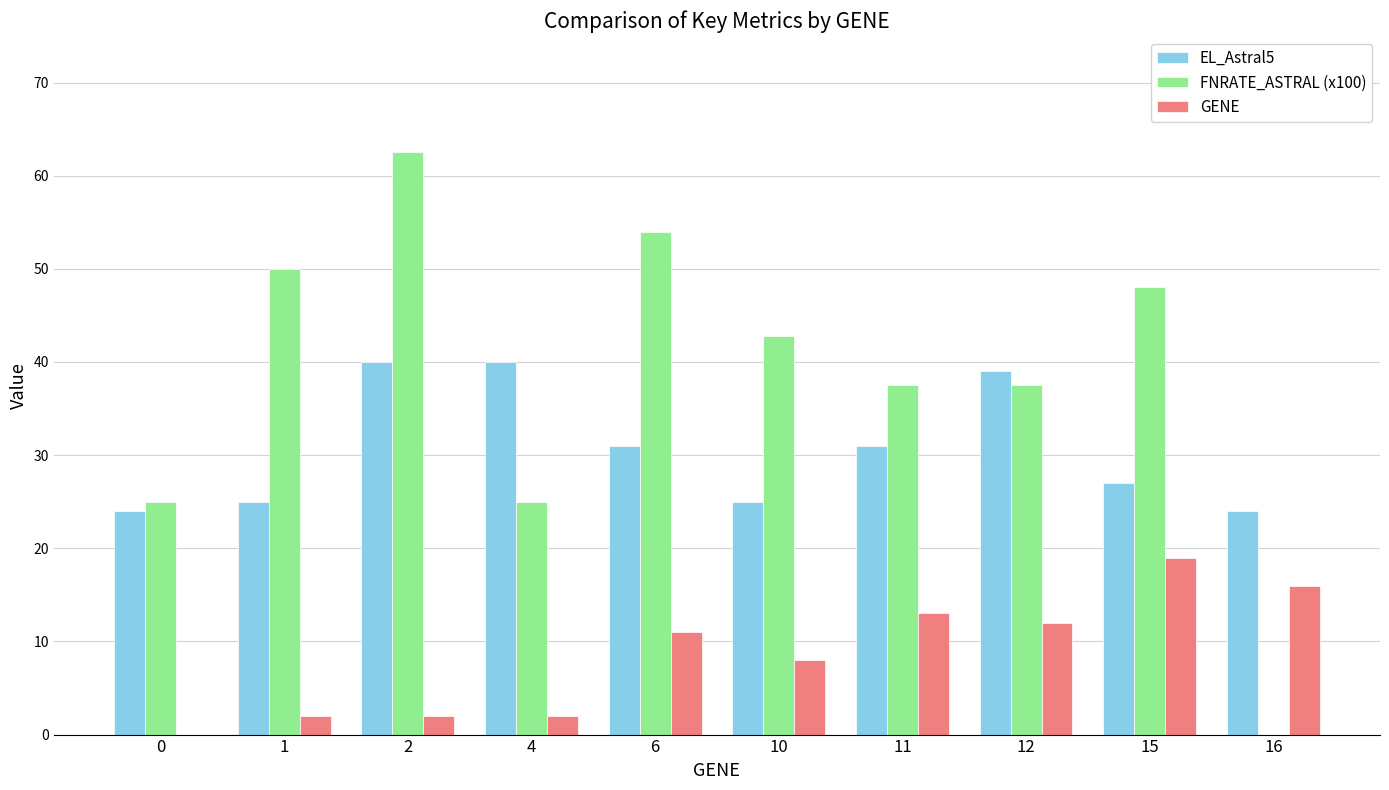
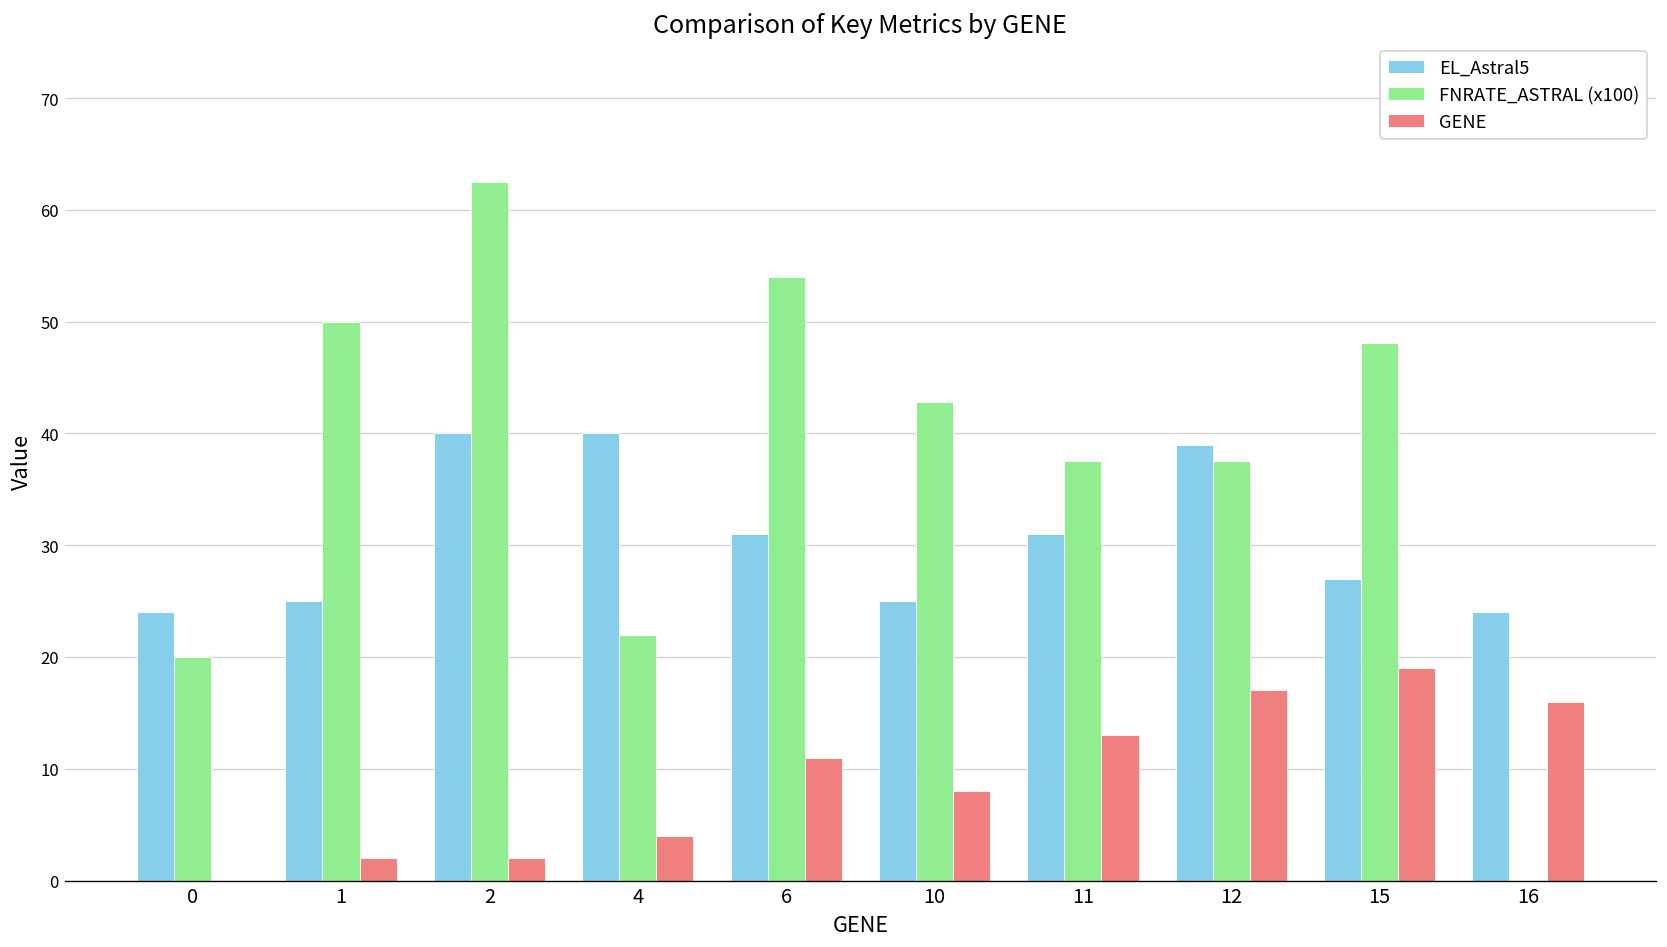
  {
    "EL_Astral5": {
      "0": 24,
      "1": 25,
      "2": 40,
      "4": 40,
      "6": 31,
      "10": 25,
      "11": 31,
      "12": 39,
      "15": 27,
      "16": 24
    },
    "FNRATE_ASTRAL (x100)": {
-     "0": 25,
+     "0": 20,
      "1": 50,
      "2": 63,
-     "4": 25,
+     "4": 22,
      "6": 54,
      "10": 43,
      "11": 38,
      "12": 38,
      "15": 48,
      "16": 0
    },
    "GENE": {
      "0": 0,
      "1": 2,
      "2": 2,
-     "4": 2,
+     "4": 4,
      "6": 11,
      "10": 8,
      "11": 13,
-     "12": 12,
+     "12": 17,
      "15": 19,
      "16": 16
    }
  }
